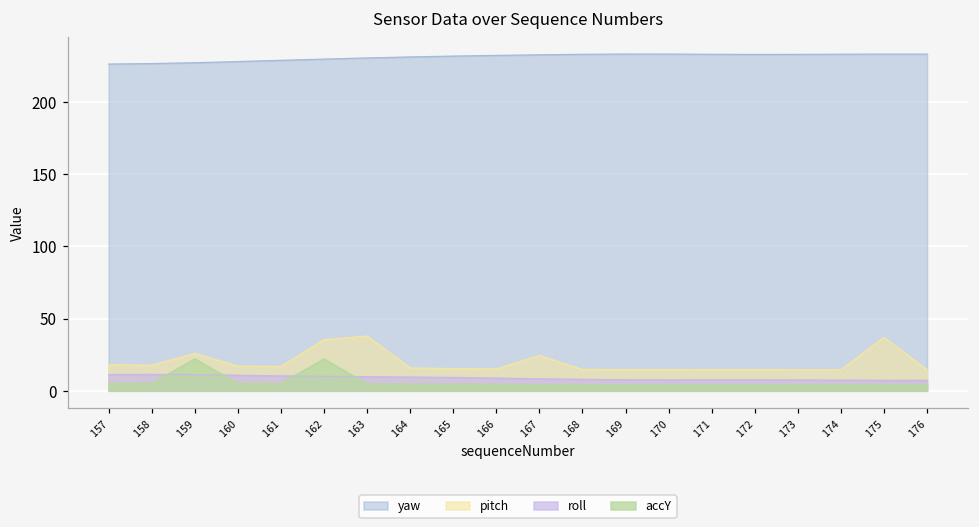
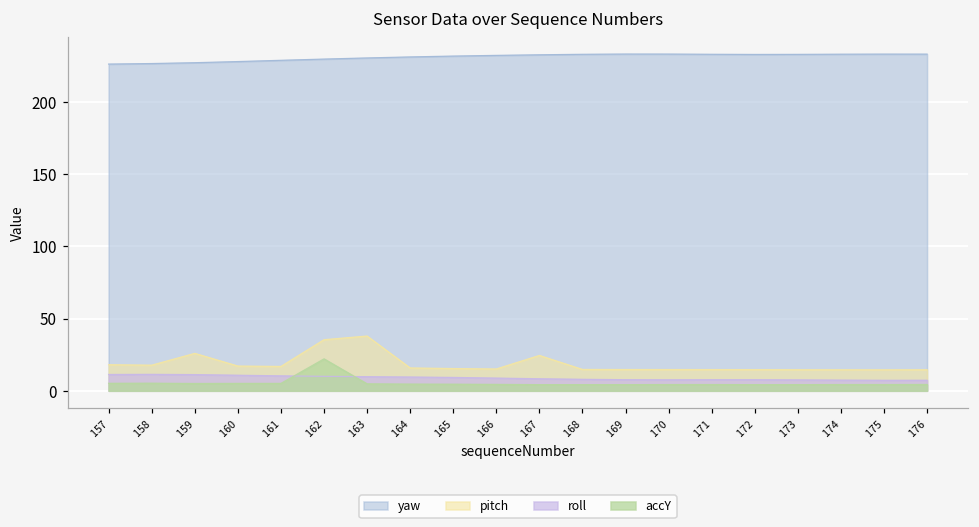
  {
    "pitch": {
      "157": 18,
      "158": 18,
      "159": 26,
      "160": 17,
      "161": 17,
      "162": 35,
      "163": 38,
      "164": 16,
      "165": 15,
      "166": 15,
      "167": 24,
      "168": 15,
      "169": 15,
      "170": 15,
      "171": 15,
      "172": 15,
      "173": 15,
      "174": 15,
-     "175": 37,
+     "175": 15,
      "176": 15
    },
    "accY": {
      "157": 5,
      "158": 5,
-     "159": 22,
+     "159": 5,
      "160": 5,
      "161": 5,
      "162": 22,
      "163": 5,
      "164": 5,
      "165": 5,
      "166": 4,
      "167": 4,
      "168": 4,
      "169": 4,
      "170": 4,
      "171": 4,
      "172": 4,
      "173": 4,
      "174": 4,
      "175": 4,
      "176": 4
    }
  }
